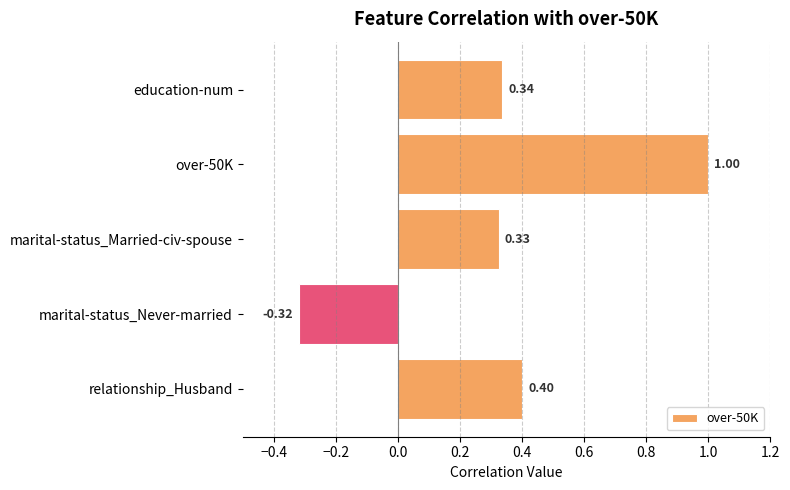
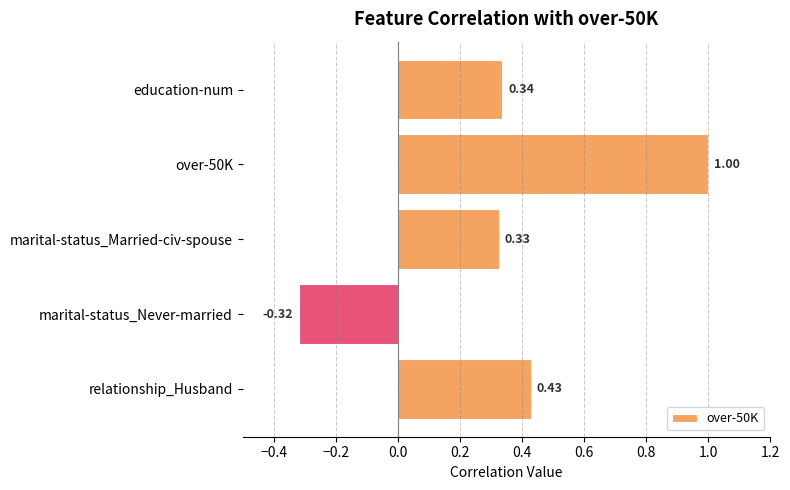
  {
    "education-num": 0.34,
    "over-50K": 1.00,
    "marital-status_Married-civ-spouse": 0.33,
    "marital-status_Never-married": -0.32,
-   "relationship_Husband": 0.40
+   "relationship_Husband": 0.43
  }
